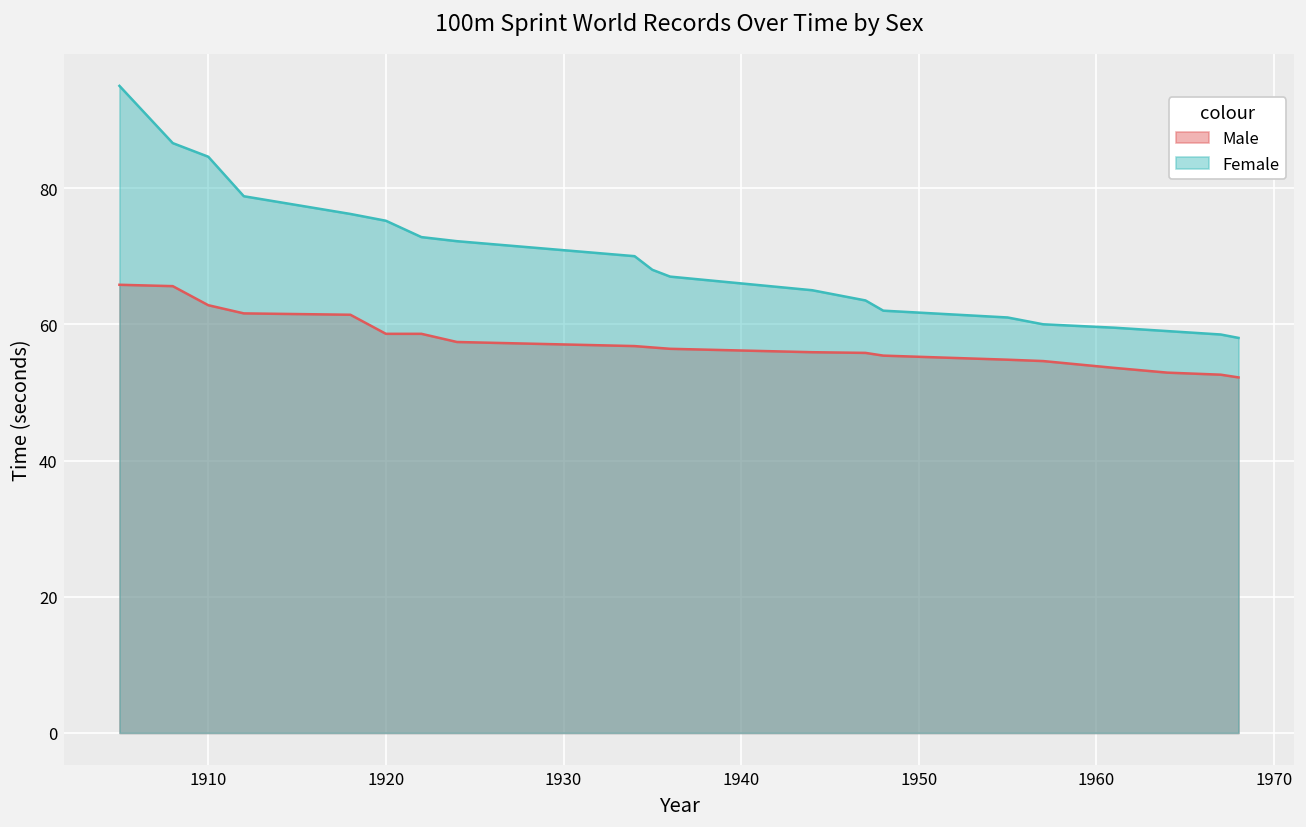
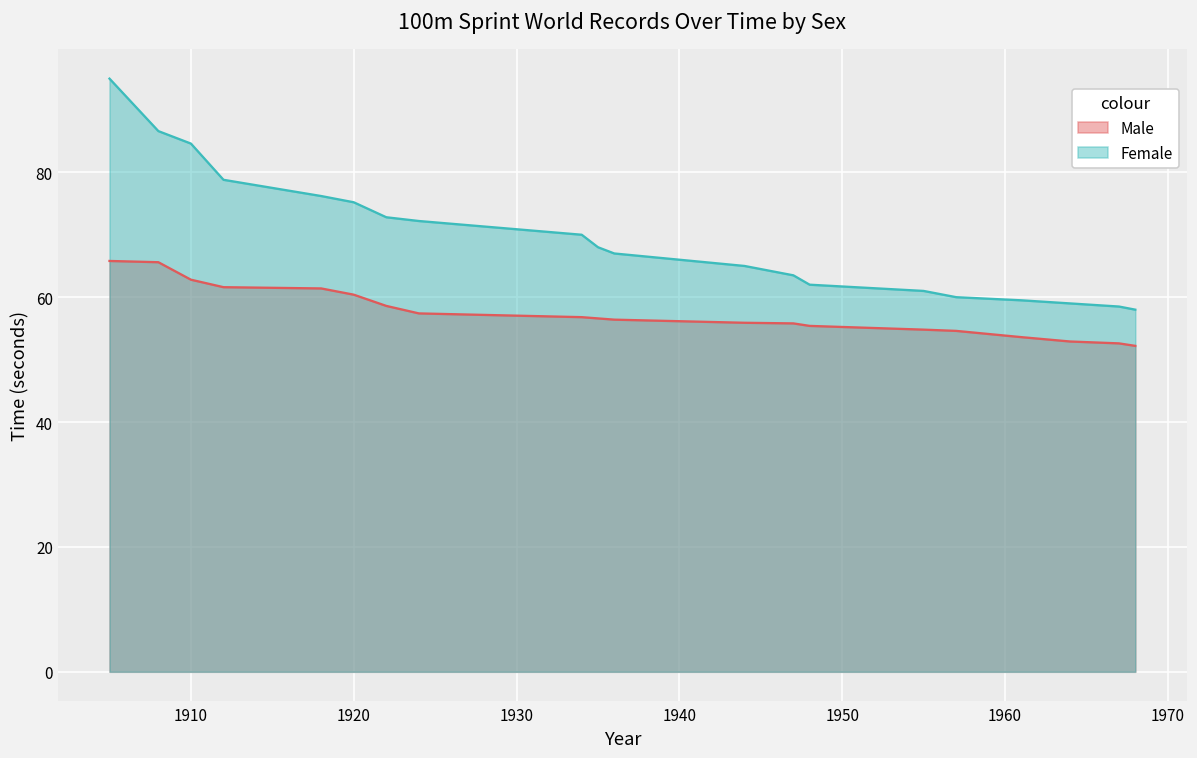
  {
    "Male": {
      "1910": 63,
-     "1920": 59
+     "1920": 60
    },
    "Female": {
      "1910": 85,
      "1920": 75
    }
  }
